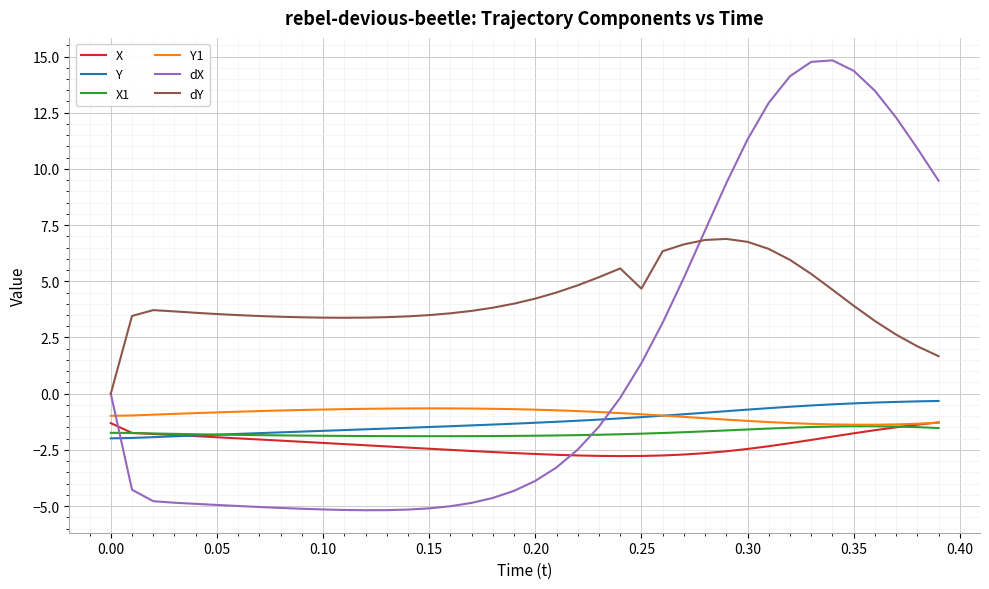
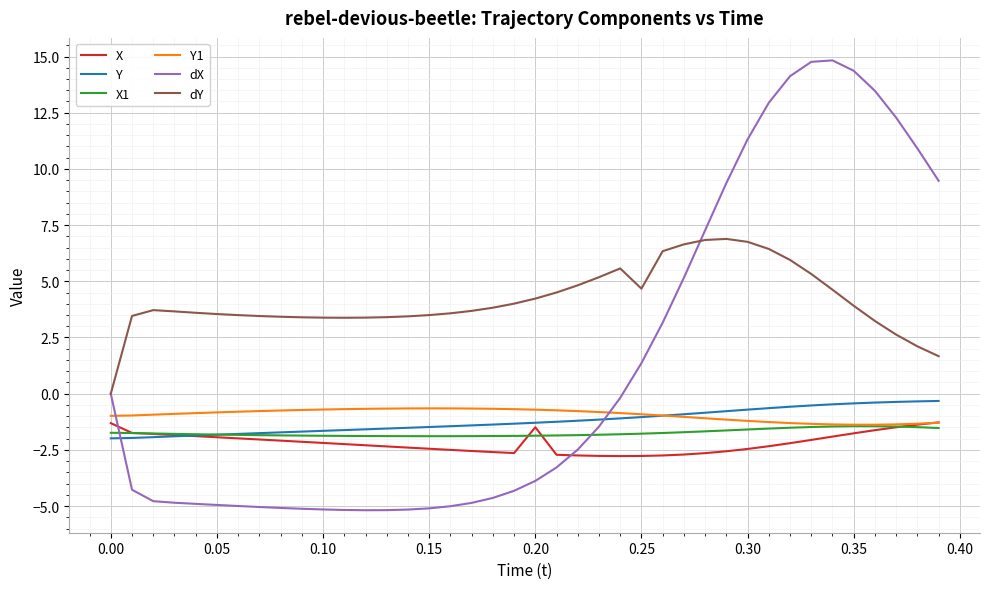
  {
    "X": {
      "0.00": -1.3,
      "0.10": -2.2,
      "0.15": -2.4,
-     "0.20": -2.7,
+     "0.20": -1.5,
      "0.25": -2.8,
      "0.30": -2.5,
      "0.35": -1.8
    },
    "Y": {
      "0.00": -2.0,
      "0.10": -1.7,
      "0.15": -1.5,
      "0.20": -1.3,
      "0.25": -1.0,
      "0.30": -0.7,
      "0.35": -0.4
    },
    "X1": {
      "0.00": -1.7,
      "0.10": -1.9,
      "0.15": -1.9,
      "0.20": -1.9,
      "0.25": -1.8,
      "0.30": -1.6
    },
    "Y1": {
      "0.00": -1.0,
      "0.05": -0.8,
      "0.10": -0.7,
      "0.15": -0.7,
      "0.20": -0.7,
      "0.25": -0.9,
      "0.30": -1.2
    },
    "dX": {
      "0.05": -4.9,
      "0.10": -5.2,
      "0.15": -5.1,
      "0.20": -3.9,
      "0.25": 1.4,
      "0.30": 11.3,
      "0.35": 14.4
    },
    "dY": {
      "0.05": 3.5,
      "0.10": 3.4,
      "0.15": 3.5,
      "0.20": 4.2,
      "0.25": 4.7,
      "0.30": 6.8,
      "0.35": 3.9
    }
  }
